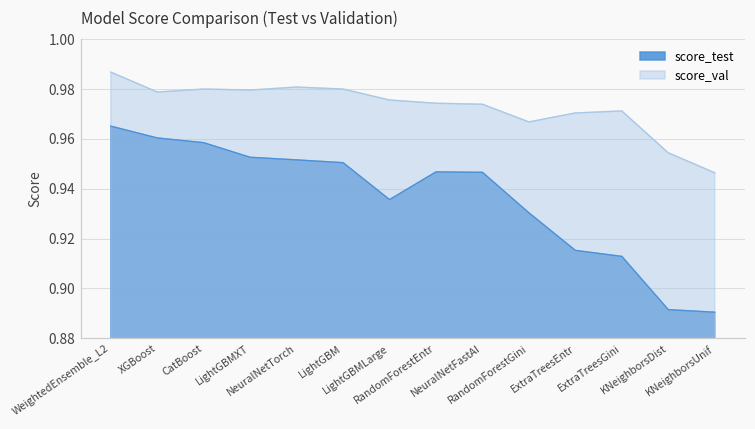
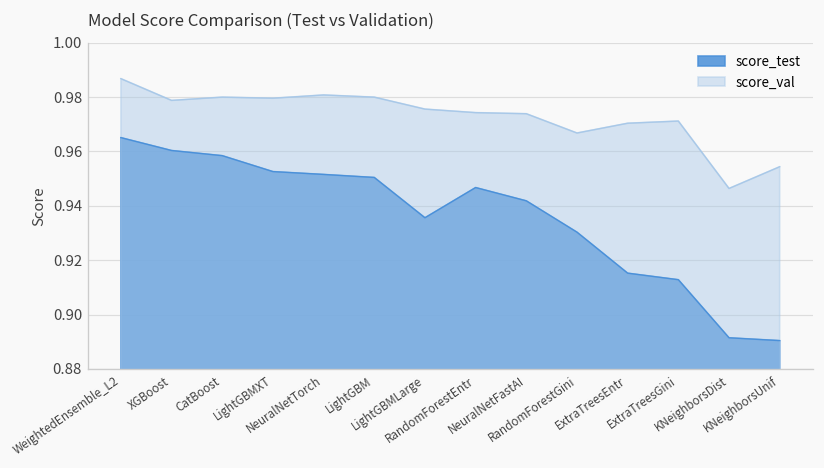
  {
    "score_test": {
      "WeightedEnsemble_L2": 0.965,
      "XGBoost": 0.960,
      "CatBoost": 0.958,
      "LightGBMXT": 0.953,
      "NeuralNetTorch": 0.952,
      "LightGBM": 0.950,
      "LightGBMLarge": 0.936,
      "RandomForestEntr": 0.947,
-     "NeuralNetFastAI": 0.947,
+     "NeuralNetFastAI": 0.942,
      "RandomForestGini": 0.930,
      "ExtraTreesEntr": 0.915,
      "ExtraTreesGini": 0.913,
      "KNeighborsDist": 0.891,
      "KNeighborsUnif": 0.890
    },
    "score_val": {
      "WeightedEnsemble_L2": 0.987,
      "XGBoost": 0.979,
      "CatBoost": 0.980,
      "LightGBMXT": 0.980,
      "NeuralNetTorch": 0.981,
      "LightGBM": 0.980,
      "LightGBMLarge": 0.976,
      "RandomForestEntr": 0.974,
      "NeuralNetFastAI": 0.974,
      "RandomForestGini": 0.967,
      "ExtraTreesEntr": 0.970,
      "ExtraTreesGini": 0.971,
-     "KNeighborsDist": 0.954,
-     "KNeighborsUnif": 0.946
+     "KNeighborsDist": 0.946,
+     "KNeighborsUnif": 0.954
    }
  }
